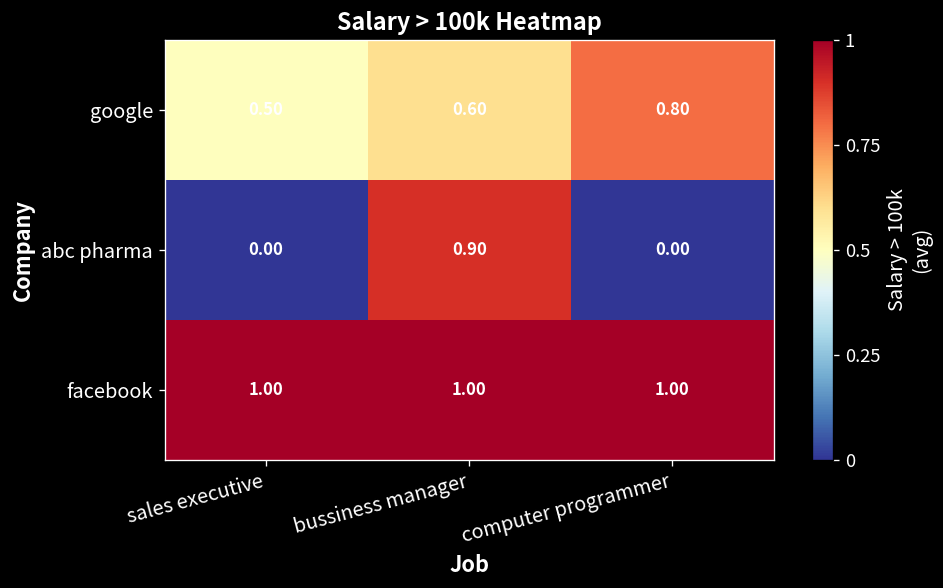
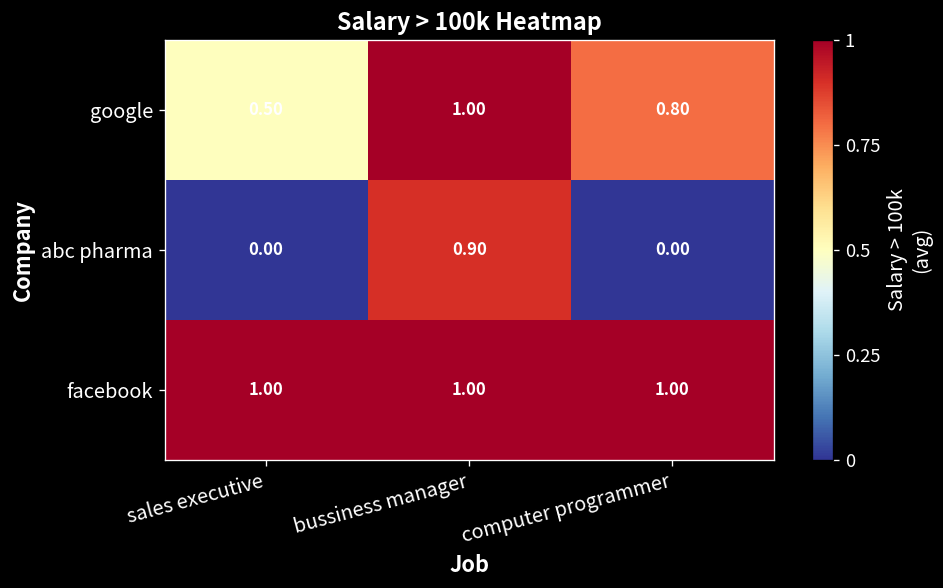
  {
    "google": {
      "sales executive": 0.50,
-     "bussiness manager": 0.60,
+     "bussiness manager": 1.00,
      "computer programmer": 0.80
    },
    "abc pharma": {
      "sales executive": 0.00,
      "bussiness manager": 0.90,
      "computer programmer": 0.00
    },
    "facebook": {
      "sales executive": 1.00,
      "bussiness manager": 1.00,
      "computer programmer": 1.00
    }
  }
